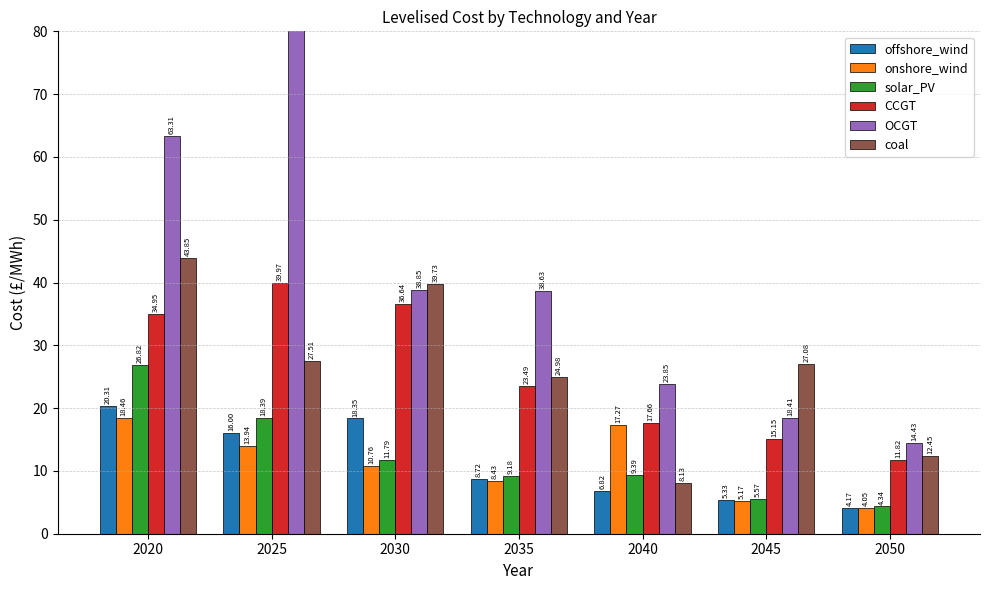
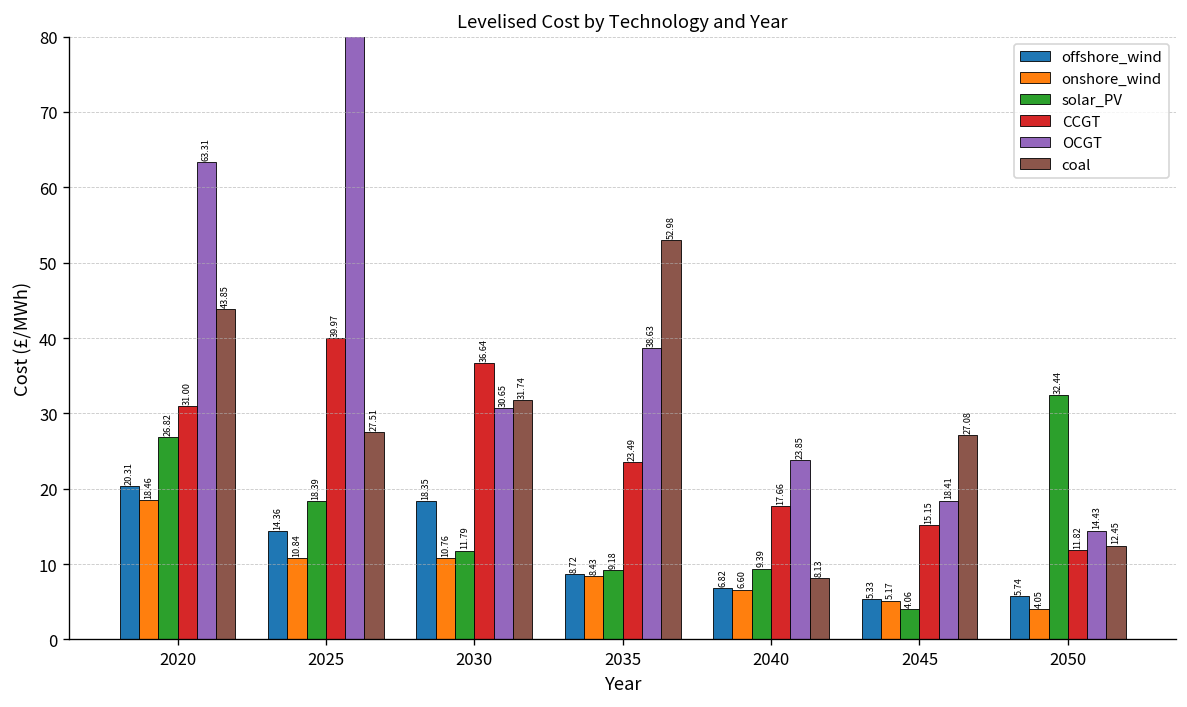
  {
    "offshore_wind": {
      "2020": 20.31,
-     "2025": 16.00,
+     "2025": 14.36,
      "2030": 18.35,
      "2035": 8.72,
      "2040": 6.82,
      "2045": 5.33,
-     "2050": 4.17
+     "2050": 5.74
    },
    "onshore_wind": {
      "2020": 18.46,
-     "2025": 13.94,
+     "2025": 10.84,
      "2030": 10.76,
      "2035": 8.43,
-     "2040": 17.27,
+     "2040": 6.60,
      "2045": 5.17,
      "2050": 4.05
    },
    "solar_PV": {
      "2020": 26.82,
      "2025": 18.39,
      "2030": 11.79,
      "2035": 9.18,
      "2040": 9.39,
-     "2045": 5.57,
-     "2050": 4.34
+     "2045": 4.06,
+     "2050": 32.44
    },
    "CCGT": {
-     "2020": 34.95,
+     "2020": 31.00,
      "2025": 39.97,
      "2030": 36.64,
      "2035": 23.49,
      "2040": 17.66,
      "2045": 15.15,
      "2050": 11.82
    },
    "OCGT": {
      "2020": 63.31,
-     "2030": 38.85,
+     "2030": 30.65,
      "2035": 38.63,
      "2040": 23.85,
      "2045": 18.41,
      "2050": 14.43
    },
    "coal": {
      "2020": 43.85,
      "2025": 27.51,
-     "2030": 39.73,
-     "2035": 24.98,
+     "2030": 31.74,
+     "2035": 52.98,
      "2040": 8.13,
      "2045": 27.08,
      "2050": 12.45
    }
  }
